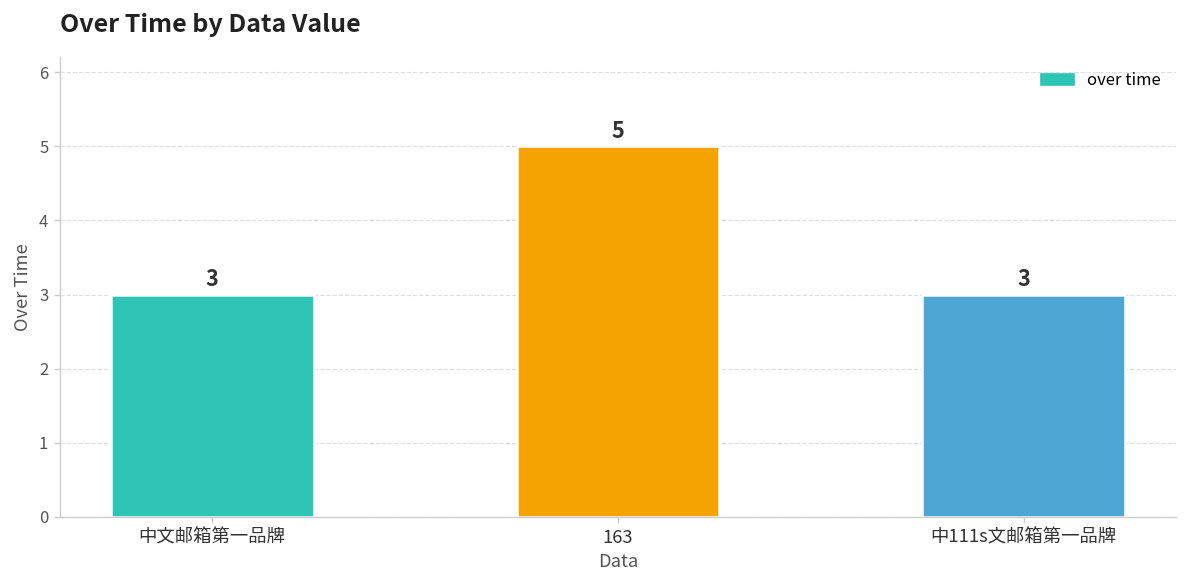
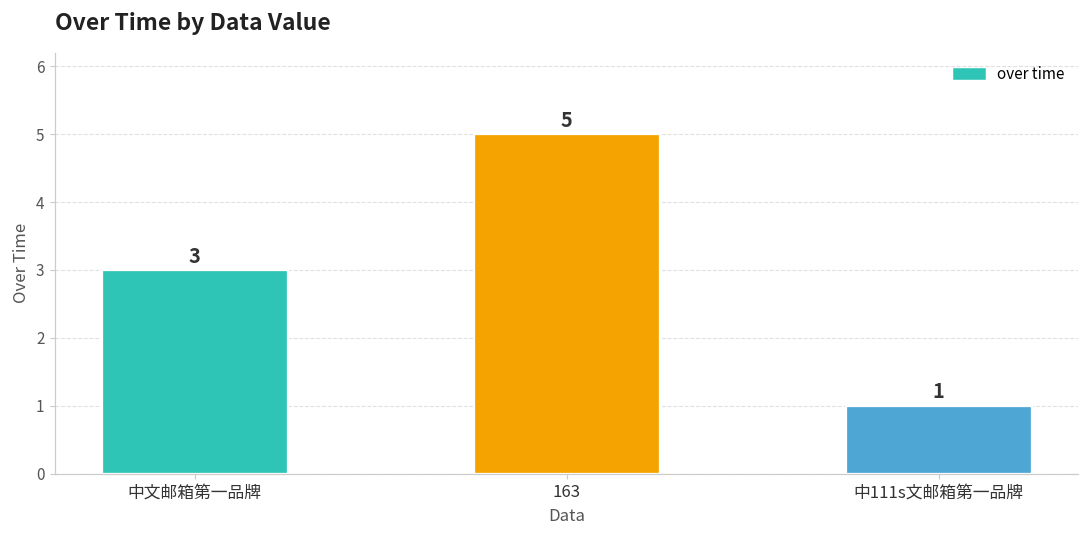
  {
    "中文邮箱第一品牌": 3,
    "163": 5,
-   "中111s文邮箱第一品牌": 3
+   "中111s文邮箱第一品牌": 1
  }
